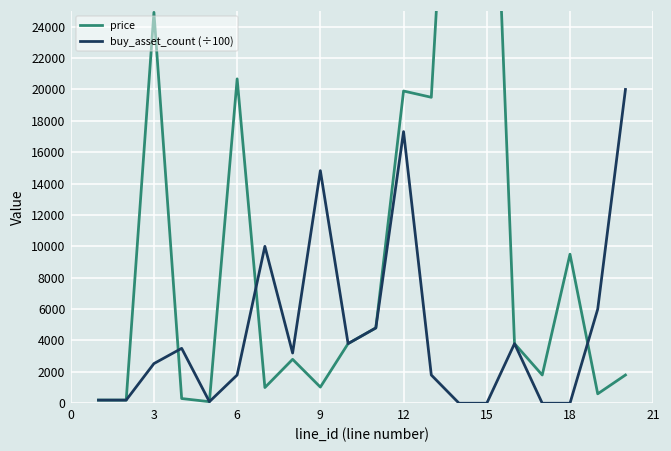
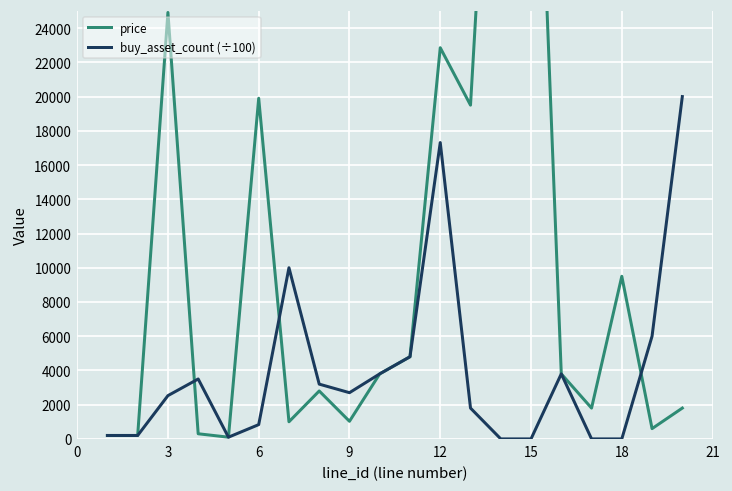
  {
    "price": {
      "3": 24900,
-     "6": 20700,
+     "6": 19900,
      "9": 1000,
-     "12": 19900,
+     "12": 22900,
      "18": 9500
    },
    "buy_asset_count (÷100)": {
      "3": 2500,
-     "6": 1800,
-     "9": 14800,
+     "6": 800,
+     "9": 2700,
      "12": 17300,
      "15": 0,
      "18": 0
    }
  }
